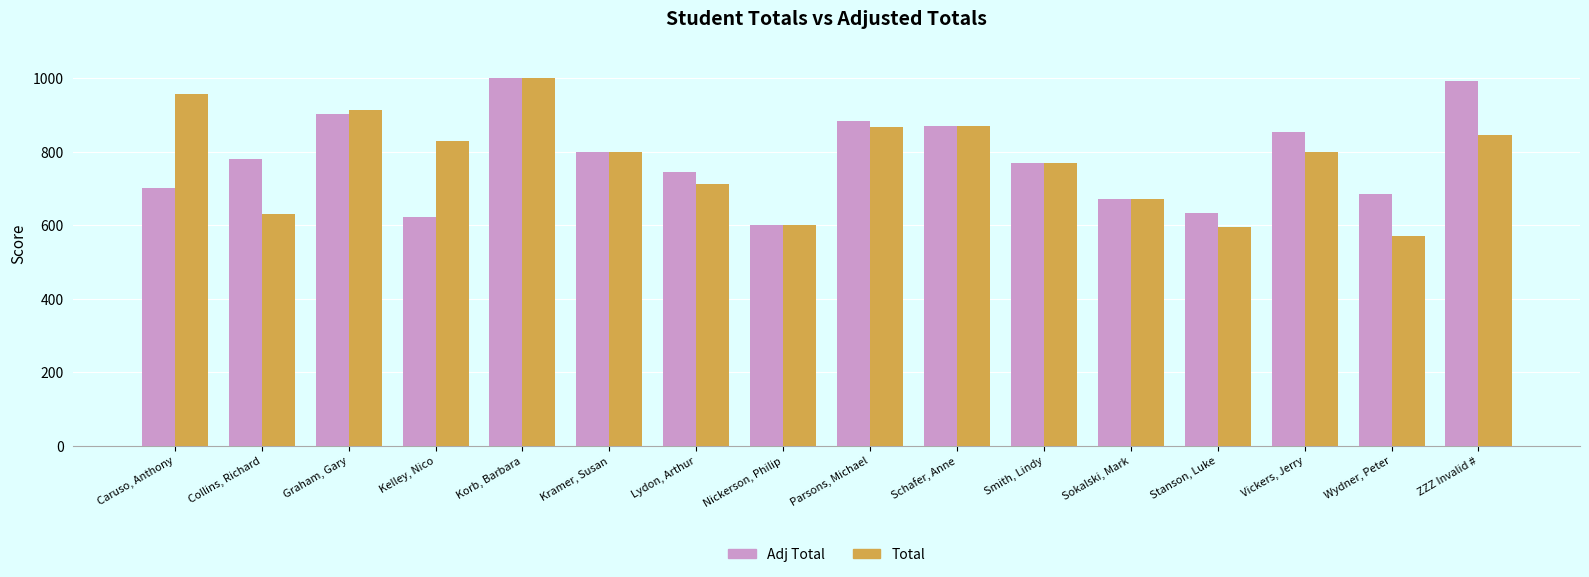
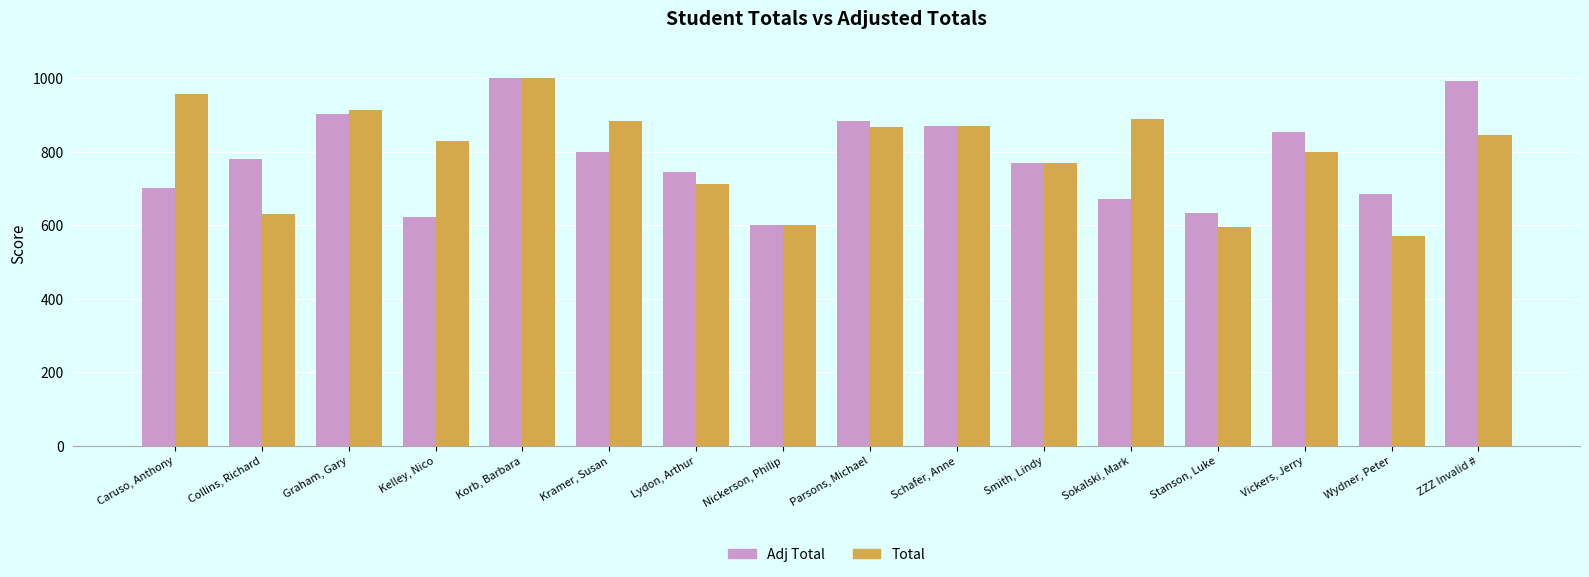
  {
    "Adj Total": {
      "Caruso, Anthony": 700,
      "Collins, Richard": 780,
      "Graham, Gary": 900,
      "Kelley, Nico": 620,
      "Korb, Barbara": 1000,
      "Kramer, Susan": 800,
      "Lydon, Arthur": 740,
      "Nickerson, Philip": 600,
      "Parsons, Michael": 880,
      "Schafer, Anne": 870,
      "Smith, Lindy": 770,
      "Sokalski, Mark": 670,
      "Stanson, Luke": 630,
      "Vickers, Jerry": 850,
      "Wydner, Peter": 690,
      "ZZZ Invalid #": 990
    },
    "Total": {
      "Caruso, Anthony": 960,
      "Collins, Richard": 630,
      "Graham, Gary": 910,
      "Kelley, Nico": 830,
      "Korb, Barbara": 1000,
-     "Kramer, Susan": 800,
+     "Kramer, Susan": 880,
      "Lydon, Arthur": 710,
      "Nickerson, Philip": 600,
      "Parsons, Michael": 870,
      "Schafer, Anne": 870,
      "Smith, Lindy": 770,
-     "Sokalski, Mark": 670,
+     "Sokalski, Mark": 890,
      "Stanson, Luke": 590,
      "Vickers, Jerry": 800,
      "Wydner, Peter": 570,
      "ZZZ Invalid #": 840
    }
  }
